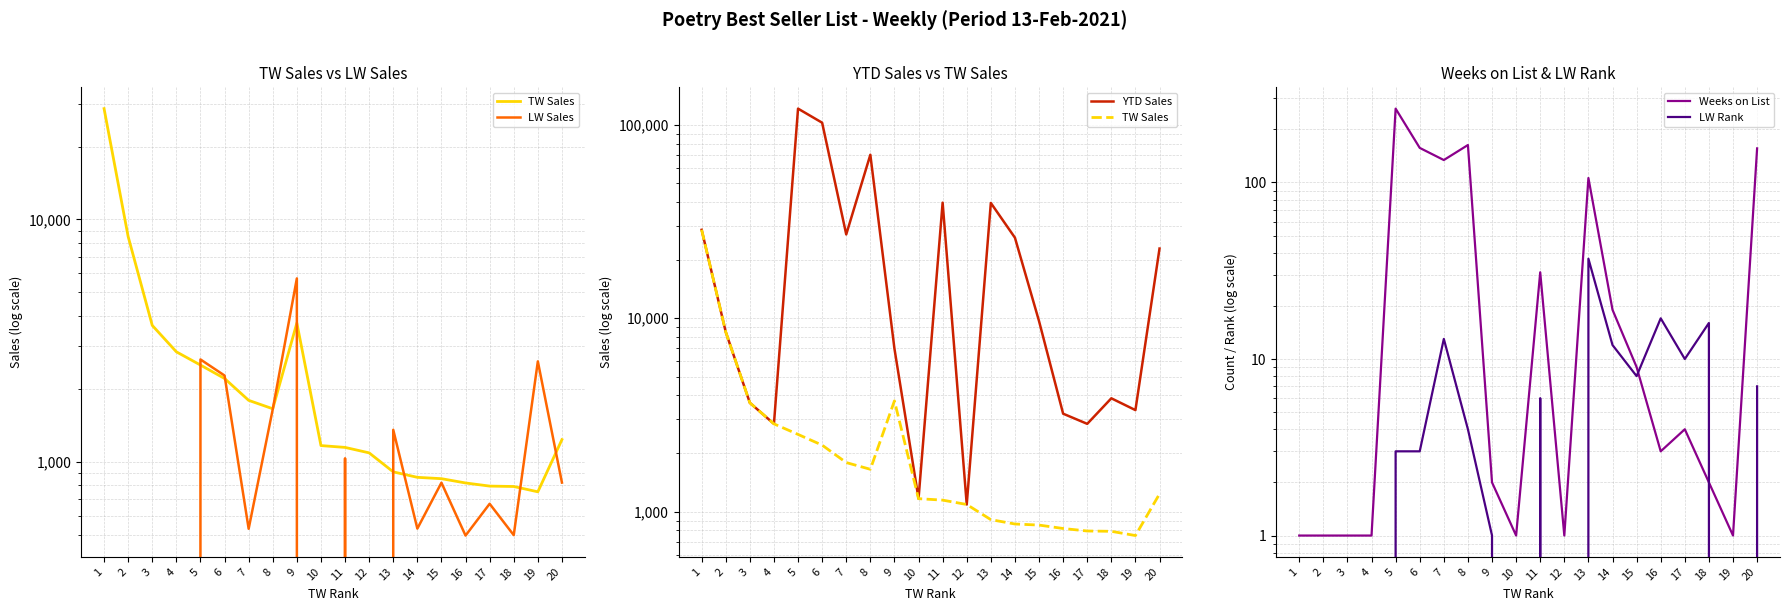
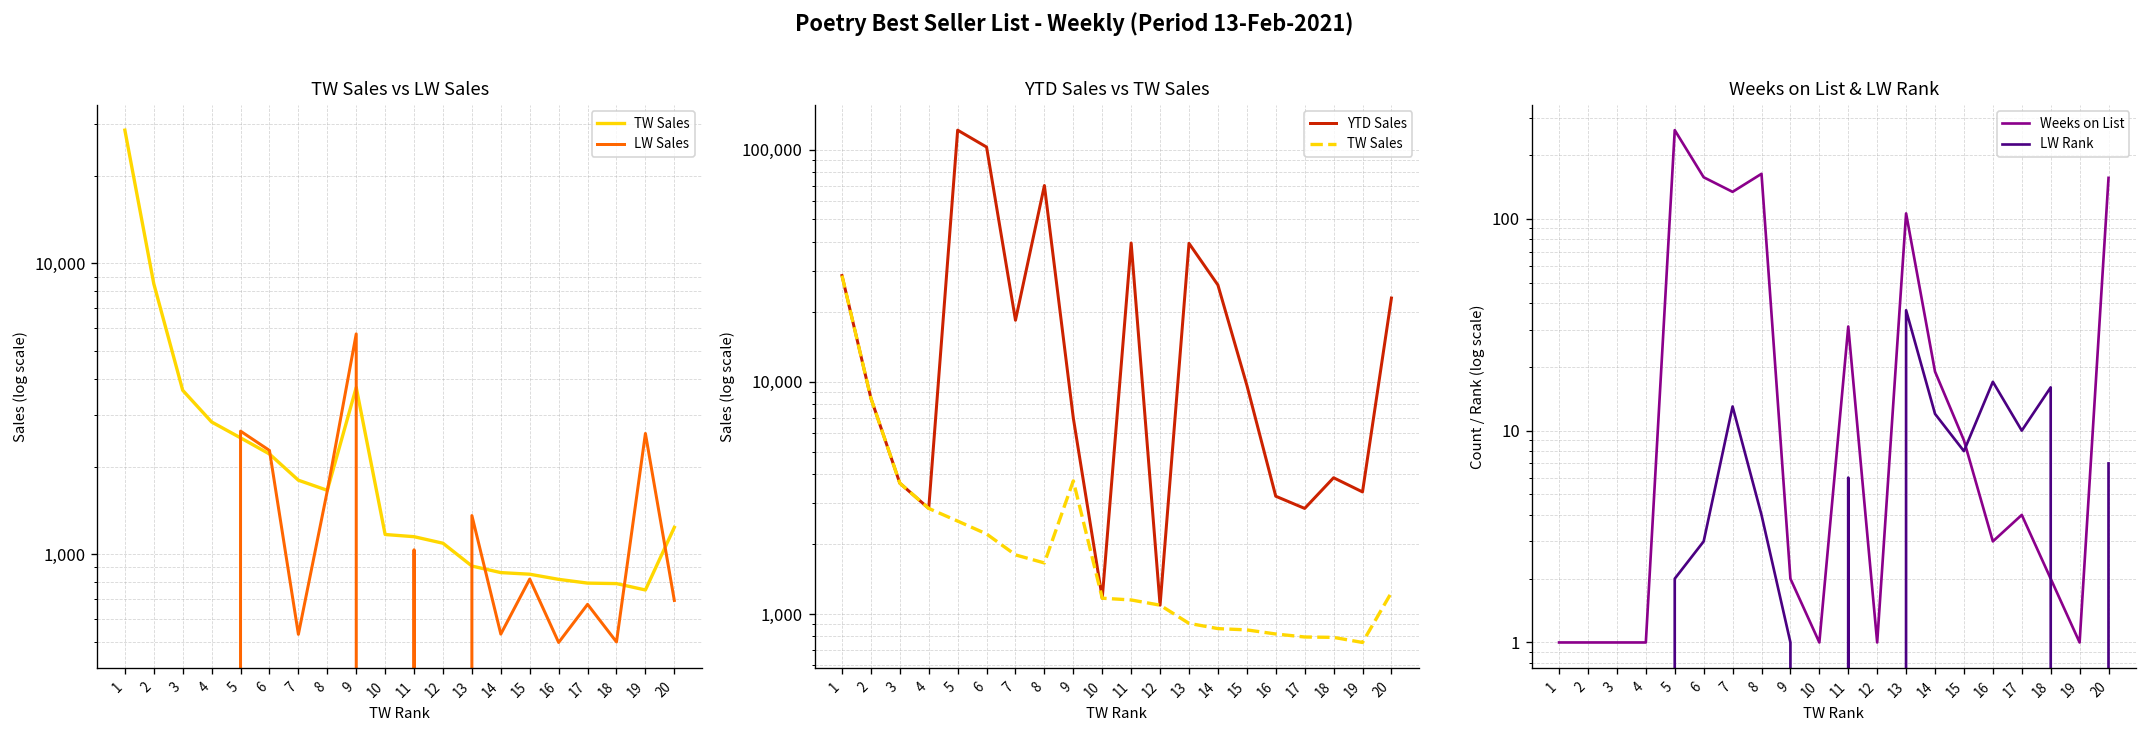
  {
    "TW Sales vs LW Sales": {
      "TW Sales": {
        "1": "29,000",
        "2": "8,500",
        "3": "3,700",
        "4": "2,800",
        "5": "2,500",
        "6": "2,200",
        "7": "1,800",
        "9": "3,700",
        "10": "1,200",
        "11": "1,100",
        "12": "1,100",
        "13": "910",
        "14": "860",
        "15": "850",
        "16": "820",
        "17": "800",
        "18": "790",
        "19": "750",
        "20": "1,200"
      },
      "LW Sales": {
        "5": "2,600",
        "6": "2,300",
        "7": "530",
        "9": "5,700",
        "11": "1,040",
        "13": "1,400",
        "14": "530",
        "15": "820",
        "16": "500",
        "17": "670",
        "18": "500",
        "19": "2,600",
-       "20": "820"
+       "20": "690"
      }
    },
    "YTD Sales vs TW Sales": {
      "YTD Sales": {
        "5": "120,000",
        "6": "100,000",
-       "7": "27,000",
+       "7": "18,000",
        "8": "70,000",
        "9": "7,000",
        "11": "40,000",
        "13": "39,000",
        "14": "26,000",
        "15": "10,000",
        "16": "3,200",
        "17": "2,800",
        "18": "3,900",
        "19": "3,400",
        "20": "23,000"
      },
      "TW Sales": {
        "5": "2,500",
        "6": "2,200",
        "7": "1,800",
        "8": "1,700",
        "9": "3,700",
        "11": "1,100",
        "13": "900",
        "14": "900",
        "15": "900",
        "16": "820",
        "17": "800",
        "18": "790",
        "19": "750",
        "20": "1,200"
      }
    },
    "Weeks on List & LW Rank": {
      "Weeks on List": {
        "1": "1",
        "2": "1",
        "3": "1",
        "4": "1",
        "5": "260",
        "6": "160",
        "7": "130",
        "8": "160",
        "9": "2",
        "10": "1",
        "11": "31",
        "12": "1",
        "13": "110",
        "14": "19",
        "15": "9",
        "16": "3",
        "17": "4",
        "18": "2",
        "19": "1",
        "20": "160"
      },
      "LW Rank": {
-       "5": "3",
+       "5": "2",
        "6": "3",
        "7": "13",
        "8": "4",
        "9": "1",
        "11": "6",
        "13": "37",
        "14": "12",
        "15": "8",
        "16": "17",
        "17": "10",
        "18": "16",
        "20": "7"
      }
    }
  }
